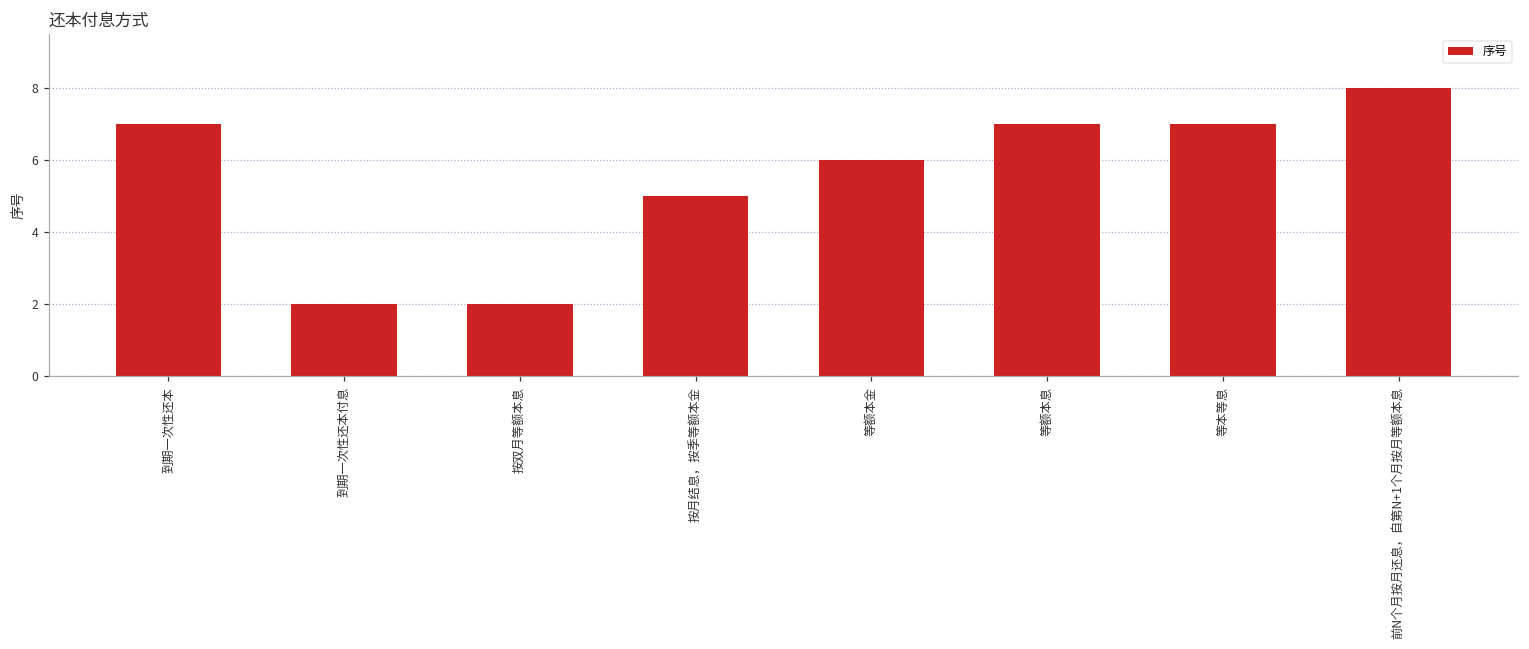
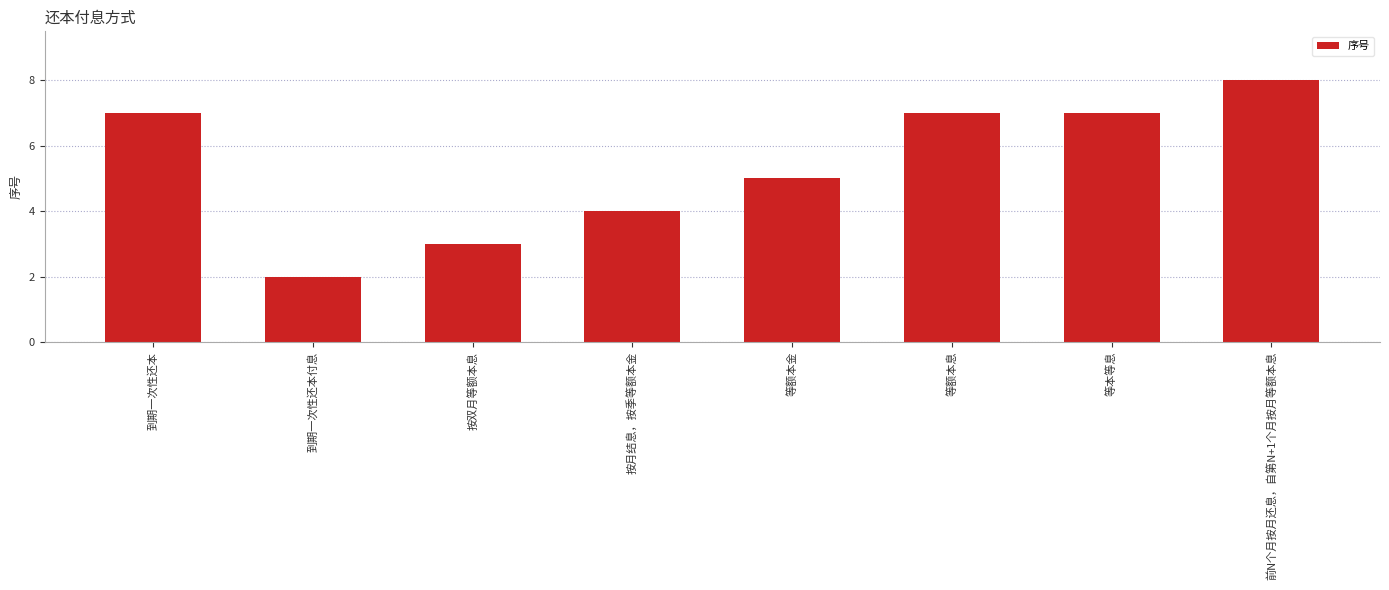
  {
    "到期一次性还本": 7,
    "到期一次性还本付息": 2,
-   "按双月等额本息": 2,
-   "按月结息，按季等额本金": 5,
-   "等额本金": 6,
+   "按双月等额本息": 3,
+   "按月结息，按季等额本金": 4,
+   "等额本金": 5,
    "等额本息": 7,
    "等本等息": 7,
    "前N个月按月还息，自第N+1个月按月等额本息": 8
  }
